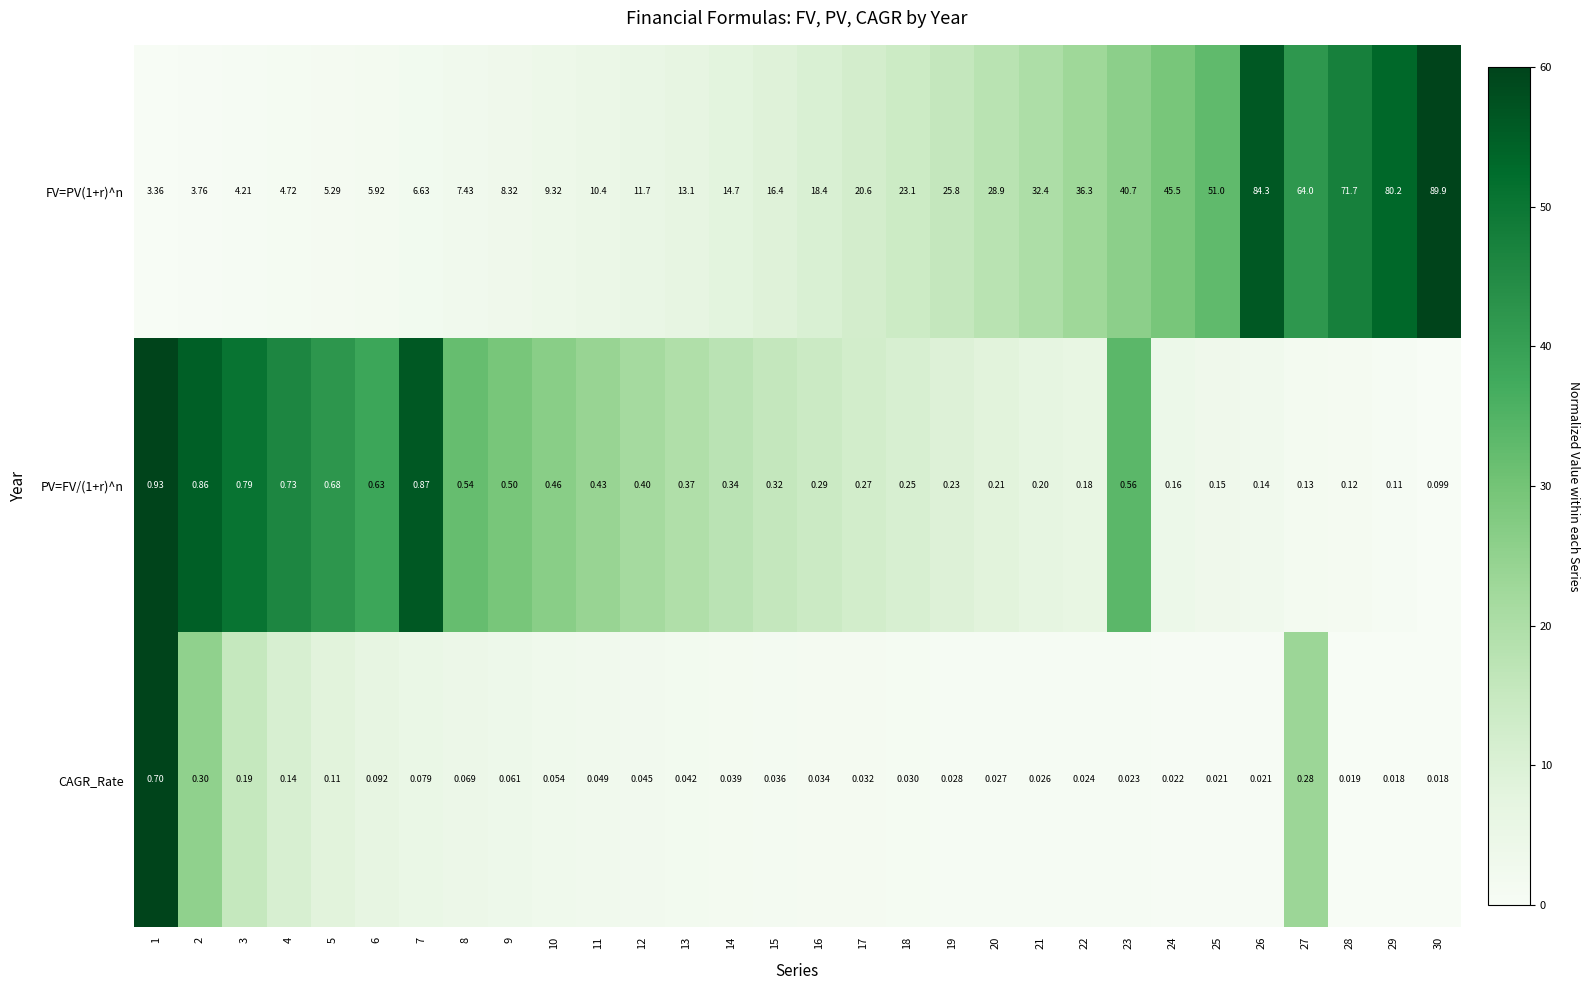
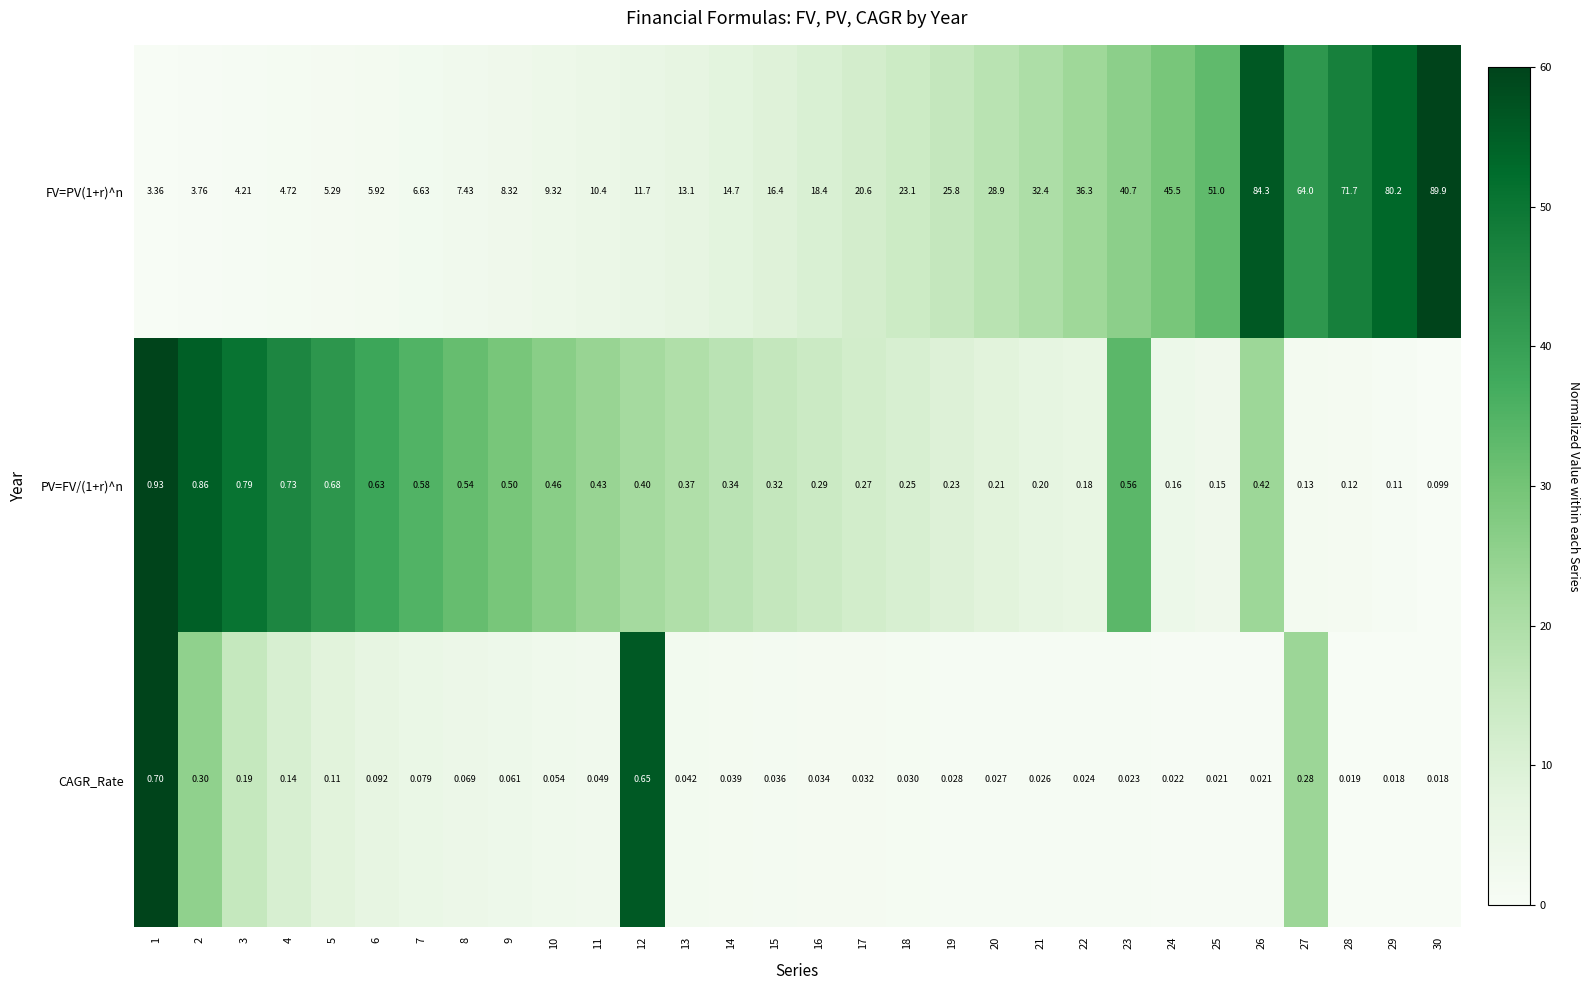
  {
    "FV=PV(1+r)^n": {
      "1": 3.36,
      "2": 3.76,
      "3": 4.21,
      "4": 4.72,
      "5": 5.29,
      "6": 5.92,
      "7": 6.63,
      "8": 7.43,
      "9": 8.32,
      "10": 9.32,
      "11": 10.4,
      "12": 11.7,
      "13": 13.1,
      "14": 14.7,
      "15": 16.4,
      "16": 18.4,
      "17": 20.6,
      "18": 23.1,
      "19": 25.8,
      "20": 28.9,
      "21": 32.4,
      "22": 36.3,
      "23": 40.7,
      "24": 45.5,
      "25": 51.0,
      "26": 84.3,
      "27": 64.0,
      "28": 71.7,
      "29": 80.2,
      "30": 89.9
    },
    "PV=FV/(1+r)^n": {
      "1": 0.93,
      "2": 0.86,
      "3": 0.79,
      "4": 0.73,
      "5": 0.68,
      "6": 0.63,
-     "7": 0.87,
+     "7": 0.58,
      "8": 0.54,
      "9": 0.50,
      "10": 0.46,
      "11": 0.43,
      "12": 0.40,
      "13": 0.37,
      "14": 0.34,
      "15": 0.32,
      "16": 0.29,
      "17": 0.27,
      "18": 0.25,
      "19": 0.23,
      "20": 0.21,
      "21": 0.20,
      "22": 0.18,
      "23": 0.56,
      "24": 0.16,
      "25": 0.15,
-     "26": 0.14,
+     "26": 0.42,
      "27": 0.13,
      "28": 0.12,
      "29": 0.11,
      "30": 0.099
    },
    "CAGR_Rate": {
      "1": 0.70,
      "2": 0.30,
      "3": 0.19,
      "4": 0.14,
      "5": 0.11,
      "6": 0.092,
      "7": 0.079,
      "8": 0.069,
      "9": 0.061,
      "10": 0.054,
      "11": 0.049,
-     "12": 0.045,
+     "12": 0.65,
      "13": 0.042,
      "14": 0.039,
      "15": 0.036,
      "16": 0.034,
      "17": 0.032,
      "18": 0.030,
      "19": 0.028,
      "20": 0.027,
      "21": 0.026,
      "22": 0.024,
      "23": 0.023,
      "24": 0.022,
      "25": 0.021,
      "26": 0.021,
      "27": 0.28,
      "28": 0.019,
      "29": 0.018,
      "30": 0.018
    }
  }
